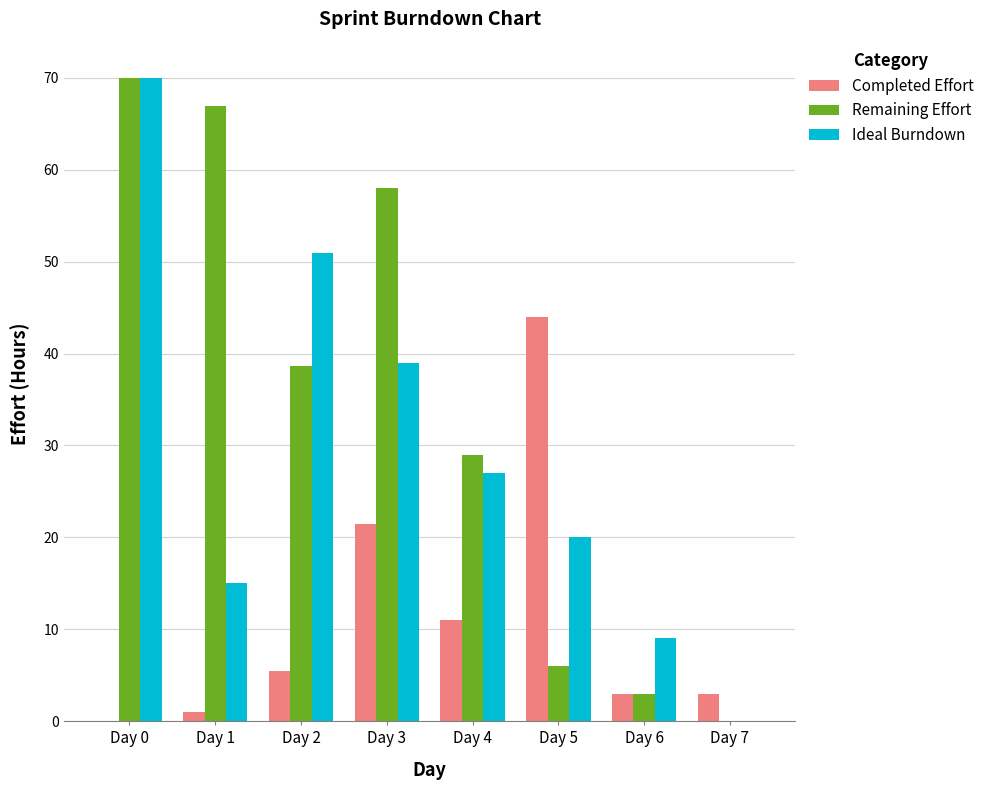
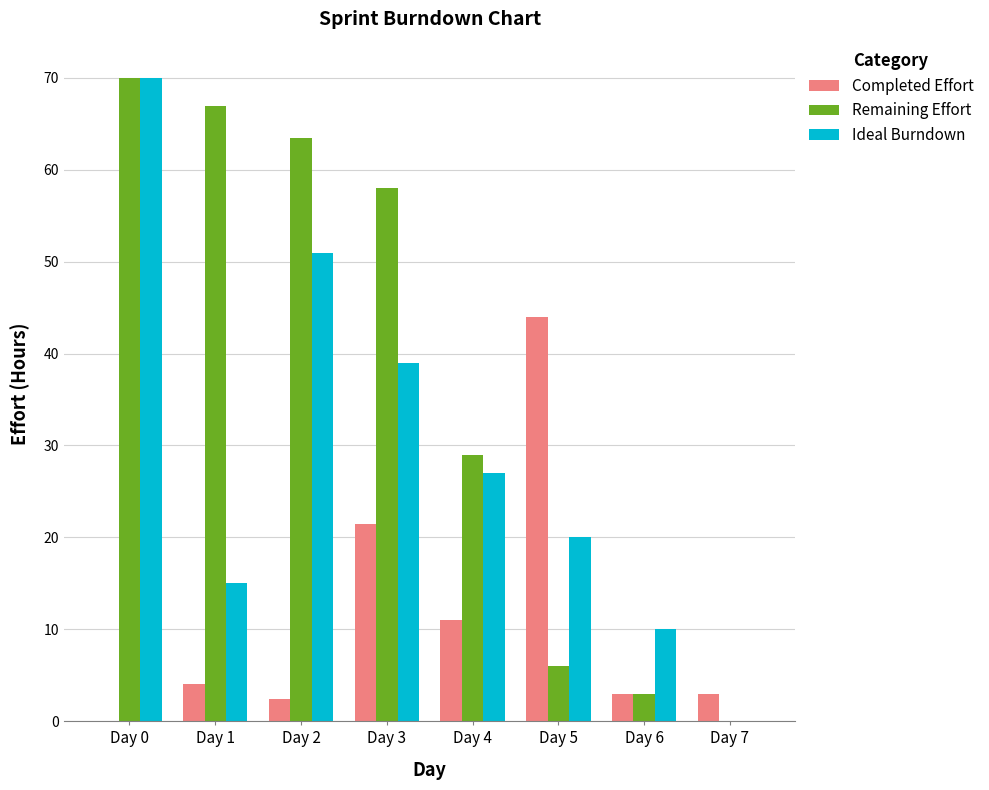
  {
    "Completed Effort": {
      "Day 0": 0,
-     "Day 1": 1,
-     "Day 2": 6,
+     "Day 1": 4,
+     "Day 2": 2,
      "Day 3": 22,
      "Day 4": 11,
      "Day 5": 44,
      "Day 6": 3,
      "Day 7": 3
    },
    "Remaining Effort": {
      "Day 0": 70,
      "Day 1": 67,
-     "Day 2": 39,
+     "Day 2": 64,
      "Day 3": 58,
      "Day 4": 29,
      "Day 5": 6,
      "Day 6": 3,
      "Day 7": 0
    },
    "Ideal Burndown": {
      "Day 0": 70,
      "Day 1": 15,
      "Day 2": 51,
      "Day 3": 39,
      "Day 4": 27,
      "Day 5": 20,
-     "Day 6": 9,
+     "Day 6": 10,
      "Day 7": 0
    }
  }
